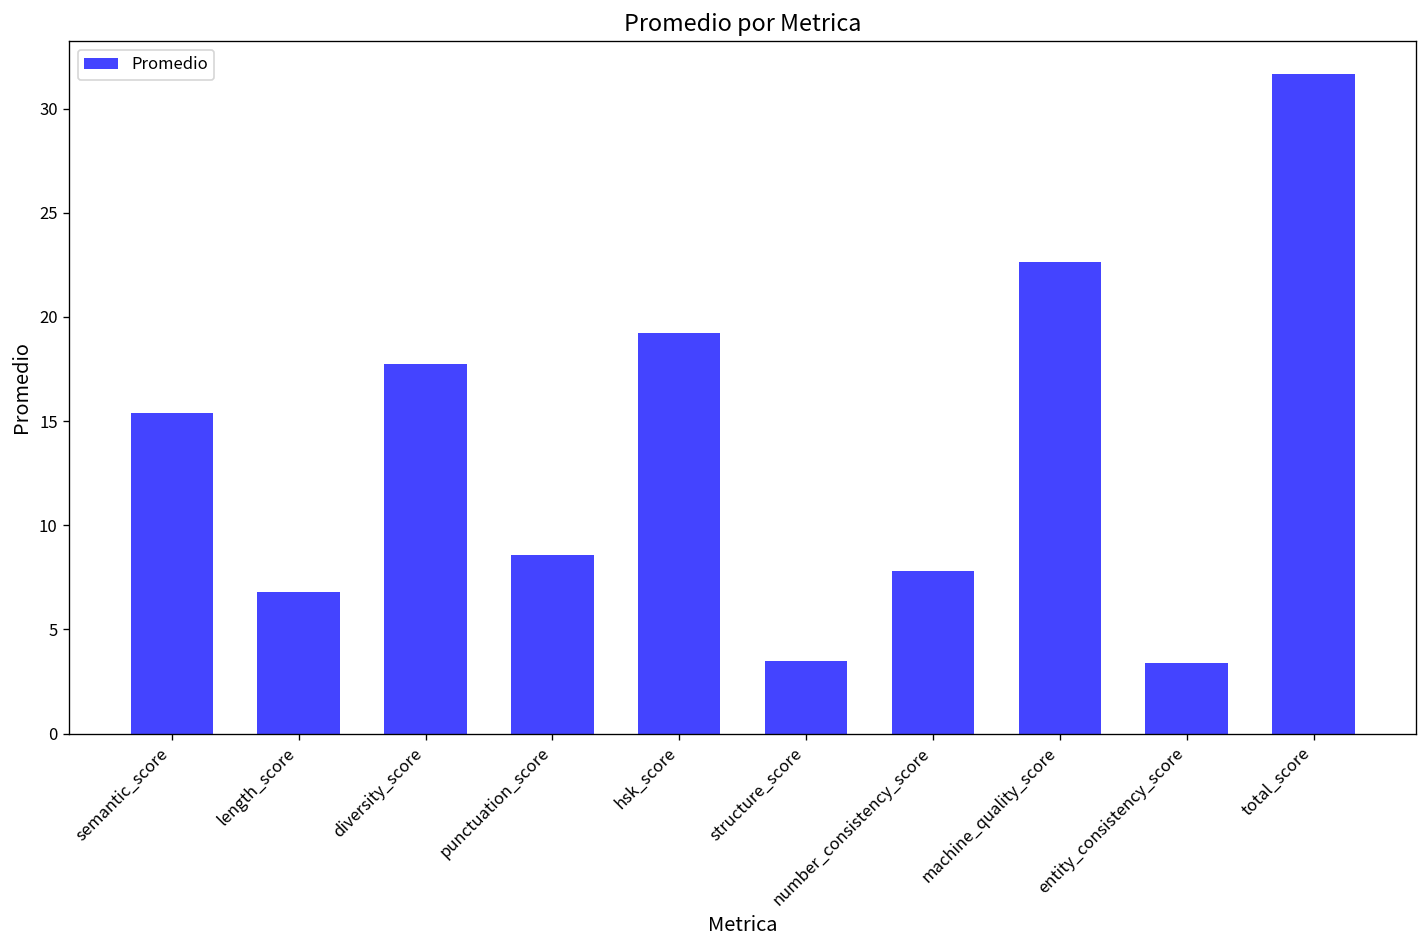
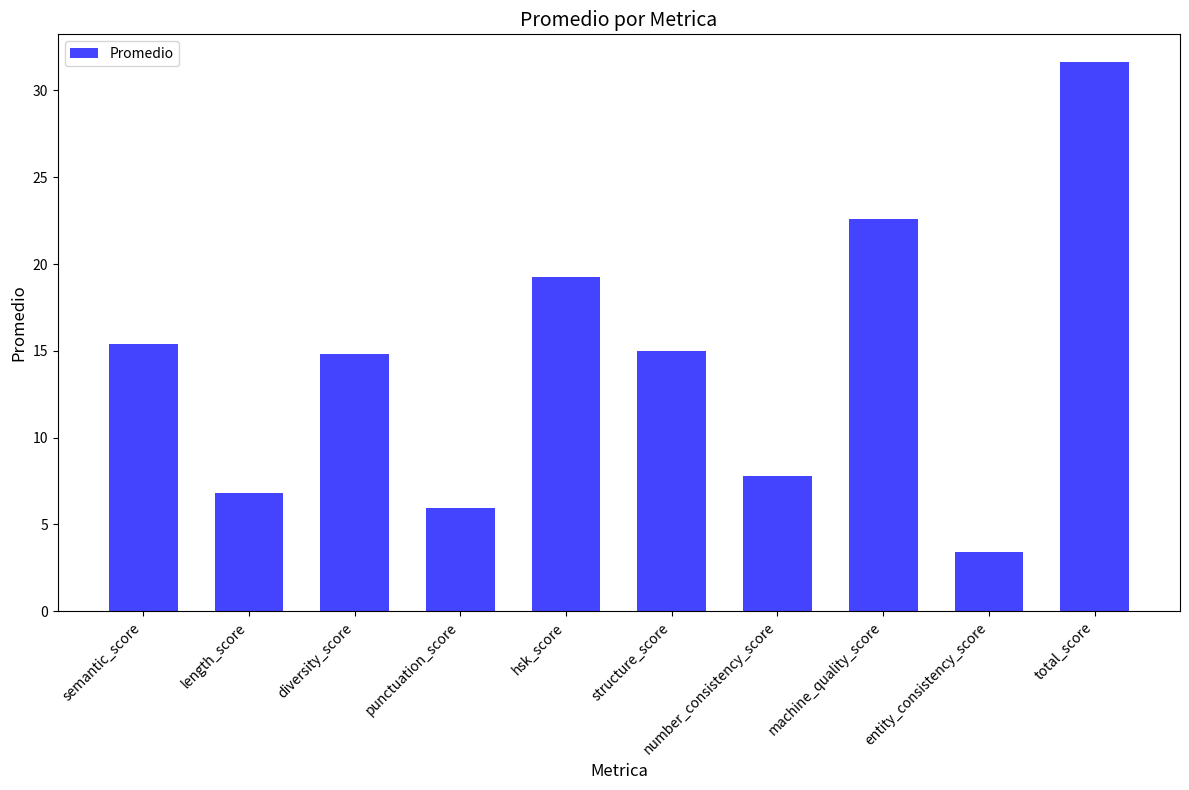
  {
    "semantic_score": 15.4,
    "length_score": 6.8,
-   "diversity_score": 17.7,
-   "punctuation_score": 8.6,
+   "diversity_score": 14.8,
+   "punctuation_score": 5.9,
    "hsk_score": 19.2,
-   "structure_score": 3.5,
+   "structure_score": 15.0,
    "number_consistency_score": 7.8,
    "machine_quality_score": 22.6,
    "entity_consistency_score": 3.4,
    "total_score": 31.7
  }
